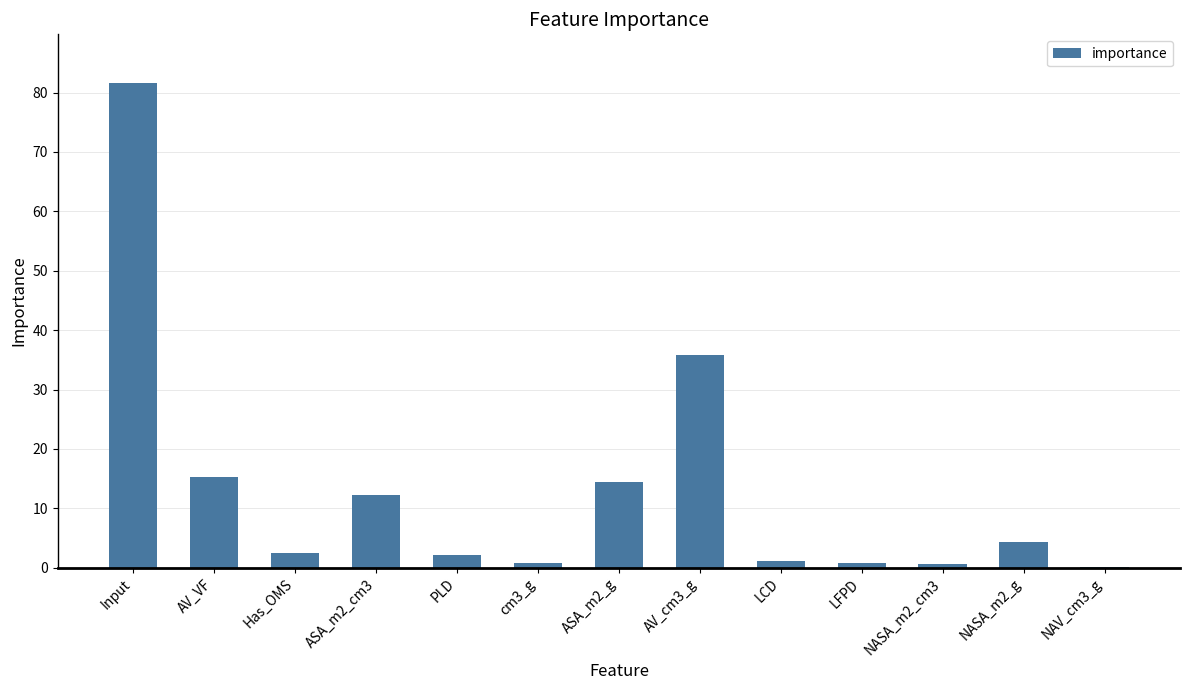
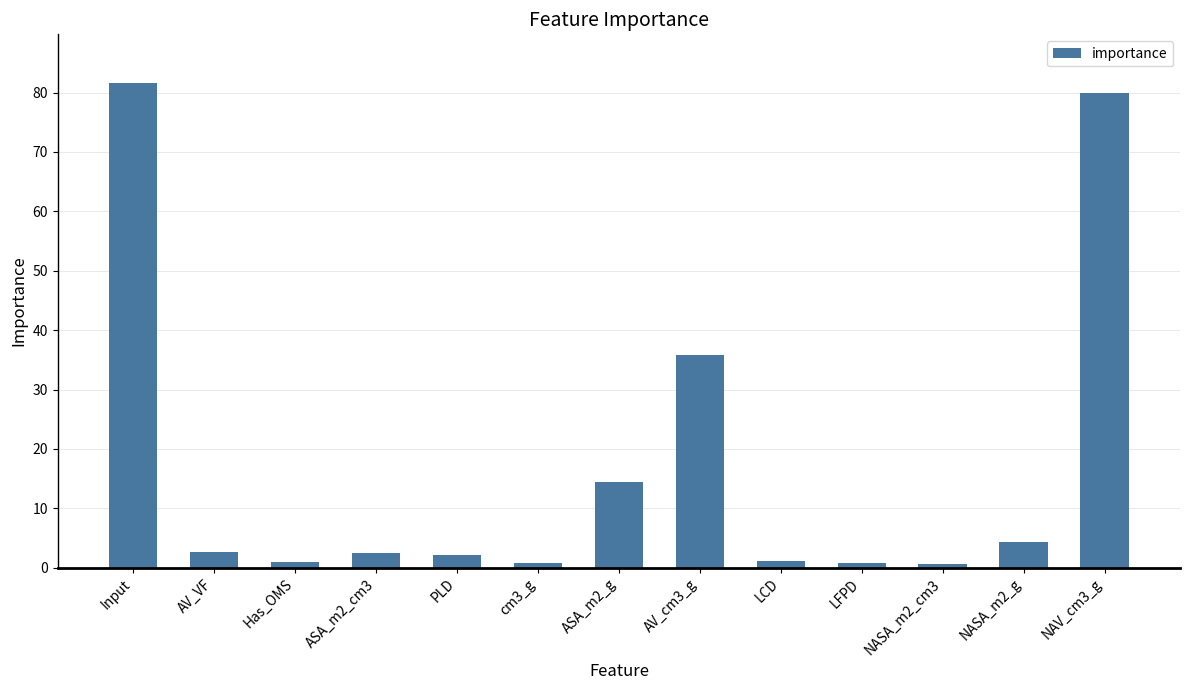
  {
    "Input": 82,
-   "AV_VF": 15,
-   "Has_OMS": 3,
-   "ASA_m2_cm3": 12,
+   "AV_VF": 3,
+   "Has_OMS": 1,
+   "ASA_m2_cm3": 3,
    "PLD": 2,
    "cm3_g": 1,
    "ASA_m2_g": 14,
    "AV_cm3_g": 36,
    "LCD": 1,
    "LFPD": 1,
    "NASA_m2_cm3": 1,
    "NASA_m2_g": 4,
-   "NAV_cm3_g": 0
+   "NAV_cm3_g": 80
  }
